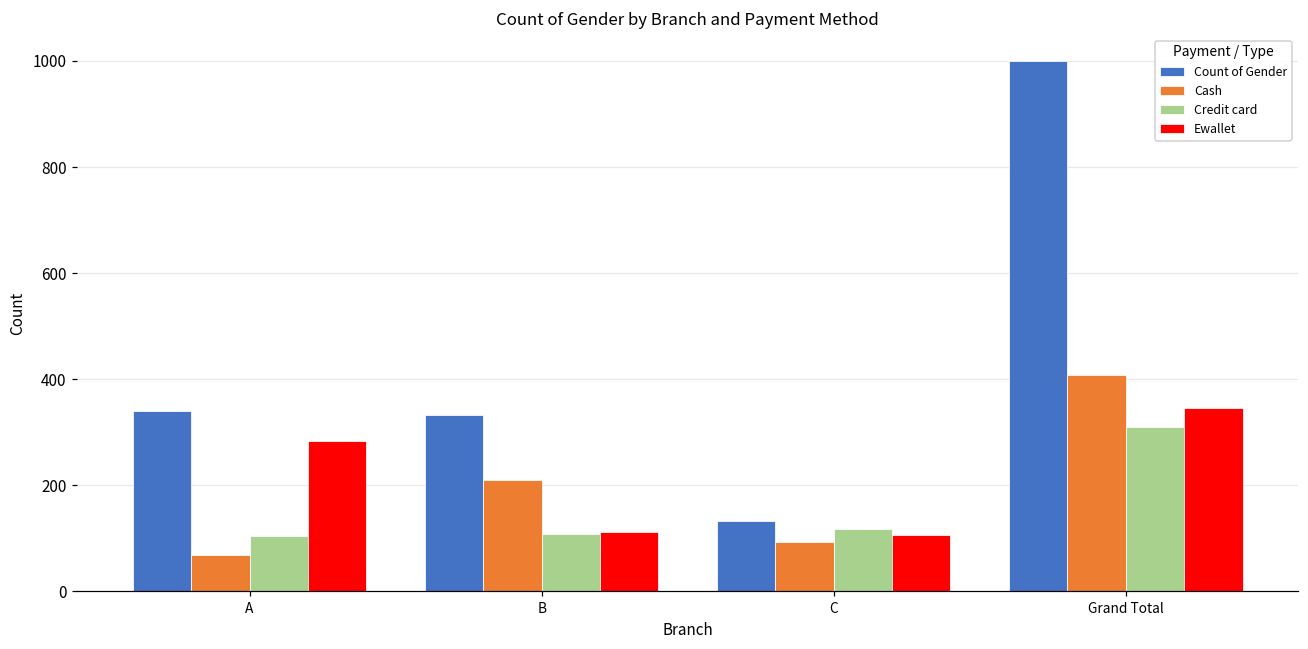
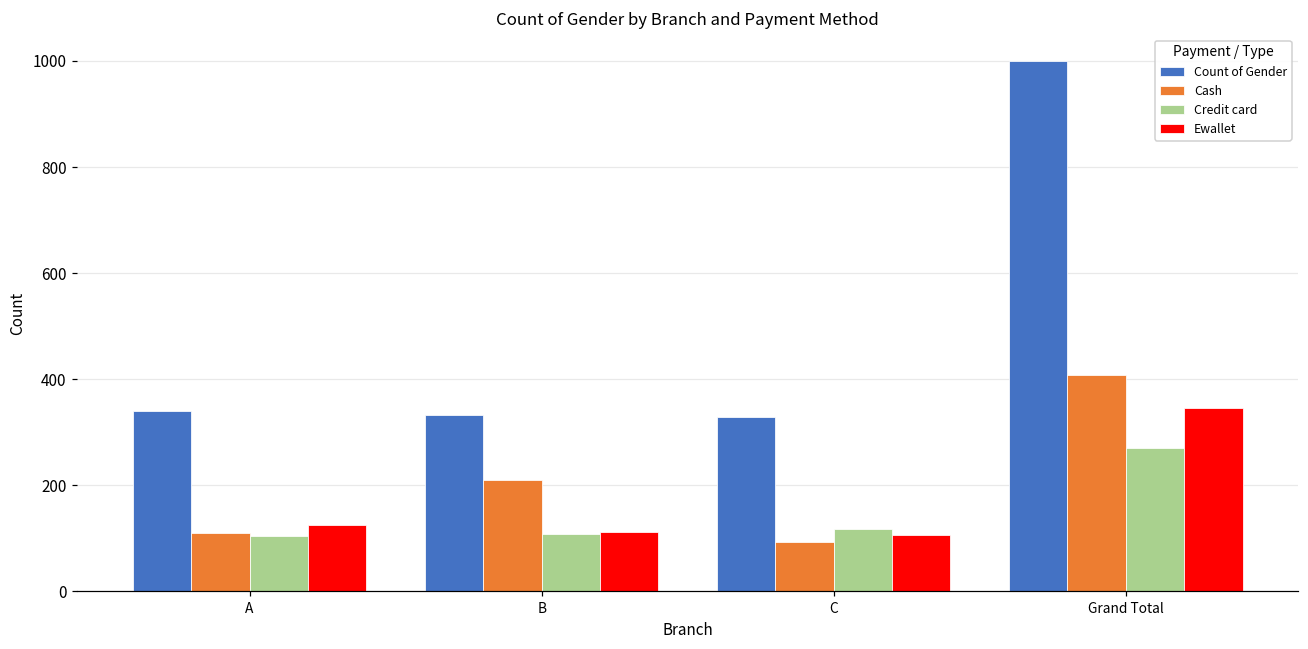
  {
    "Count of Gender": {
      "A": 340,
      "B": 330,
-     "C": 130,
+     "C": 330,
      "Grand Total": 1000
    },
    "Cash": {
-     "A": 70,
+     "A": 110,
      "B": 210,
      "C": 90,
      "Grand Total": 410
    },
    "Credit card": {
      "A": 100,
      "B": 110,
      "C": 120,
-     "Grand Total": 310
+     "Grand Total": 270
    },
    "Ewallet": {
-     "A": 280,
+     "A": 130,
      "B": 110,
      "C": 110,
      "Grand Total": 350
    }
  }
